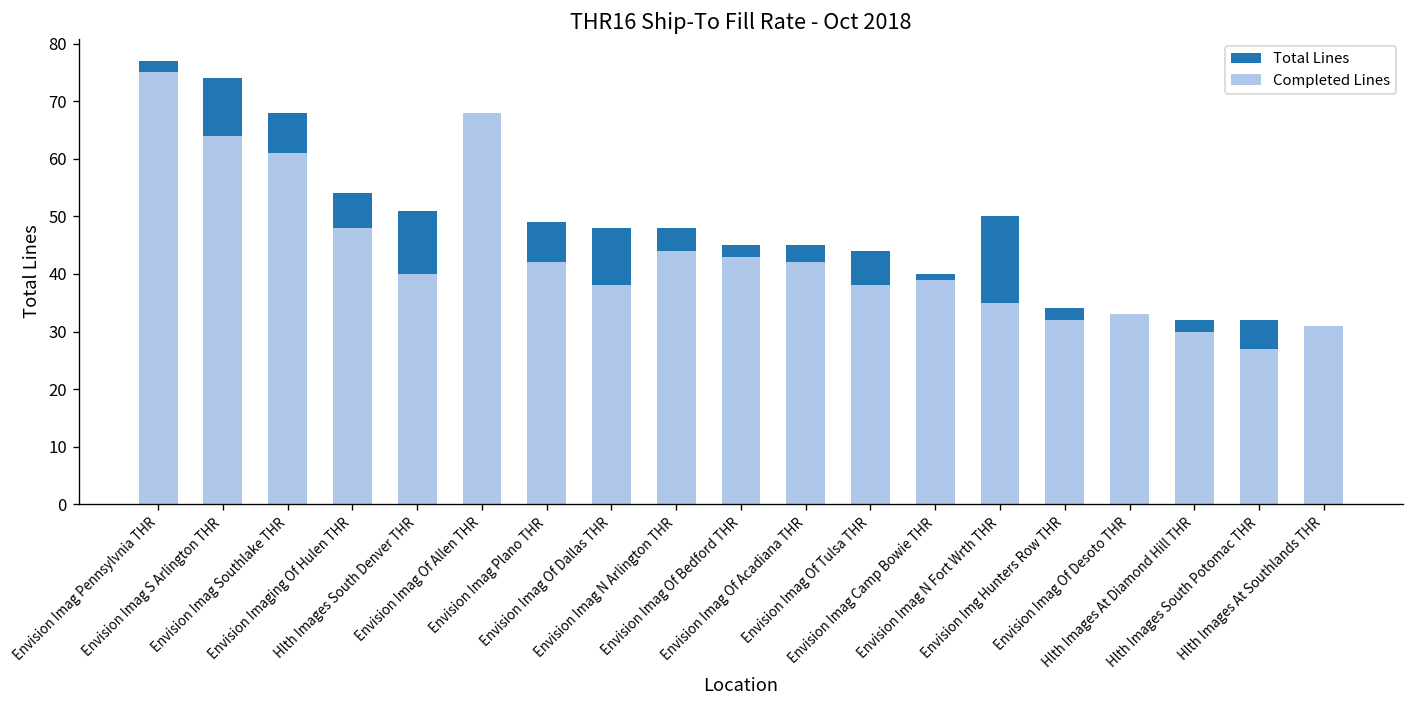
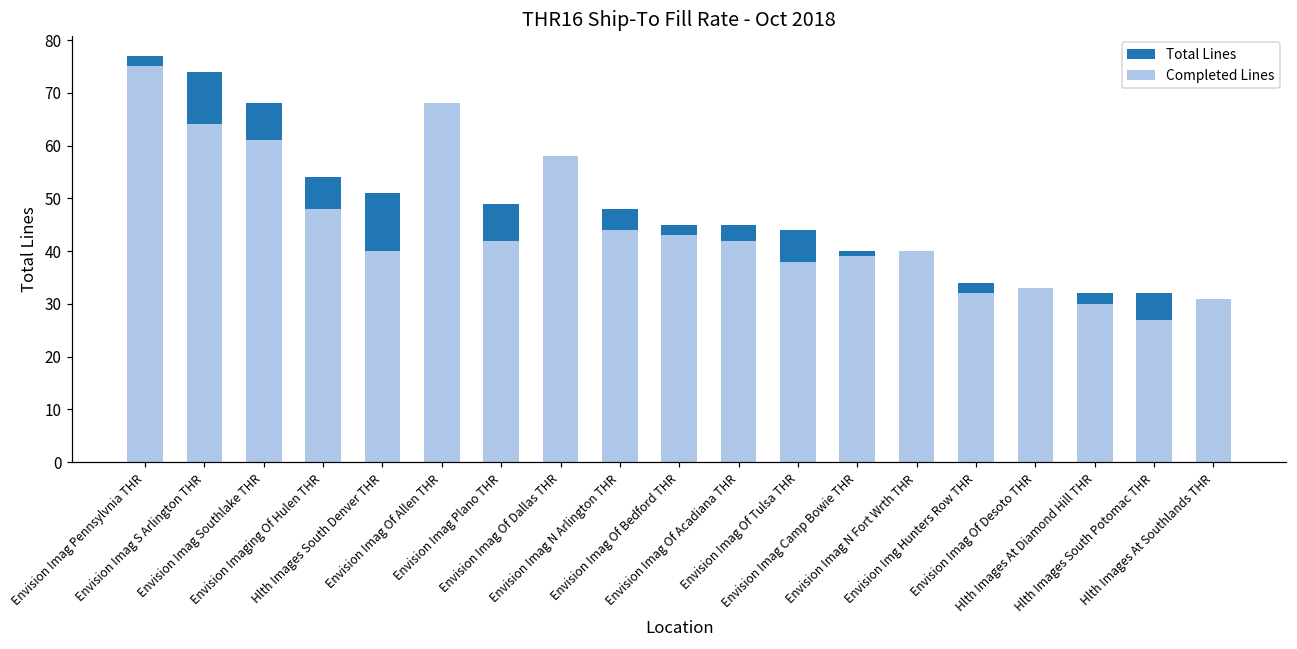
  {
    "Total Lines": {
      "Envision Imag Pennsylvnia THR": 77,
      "Envision Imag S Arlington THR": 74,
      "Envision Imag Southlake THR": 68,
      "Envision Imaging Of Hulen THR": 54,
      "Hlth Images South Denver THR": 51,
      "Envision Imag Plano THR": 49,
      "Envision Imag N Arlington THR": 48,
      "Envision Imag Of Bedford THR": 45,
      "Envision Imag Of Acadiana THR": 45,
      "Envision Imag Of Tulsa THR": 44,
      "Envision Imag Camp Bowie THR": 40,
-     "Envision Imag N Fort Wrth THR": 50,
+     "Envision Imag N Fort Wrth THR": 37,
      "Envision Img Hunters Row THR": 34,
      "Envision Imag Of Desoto THR": 33,
      "Hlth Images At Diamond Hill THR": 32,
      "Hlth Images South Potomac THR": 32
    },
    "Completed Lines": {
      "Envision Imag Of Allen THR": 68,
-     "Envision Imag Of Dallas THR": 38,
-     "Envision Imag N Fort Wrth THR": 35,
+     "Envision Imag Of Dallas THR": 58,
+     "Envision Imag N Fort Wrth THR": 40,
      "Envision Imag Of Desoto THR": 33,
      "Hlth Images At Southlands THR": 31
    }
  }
